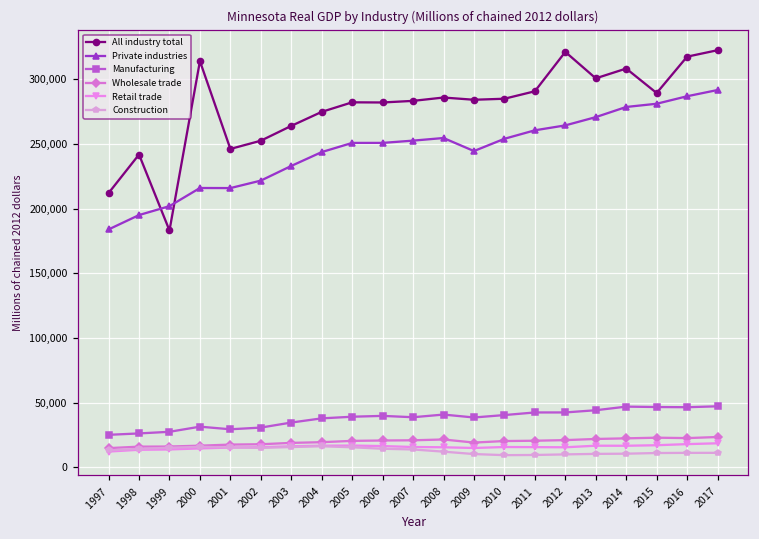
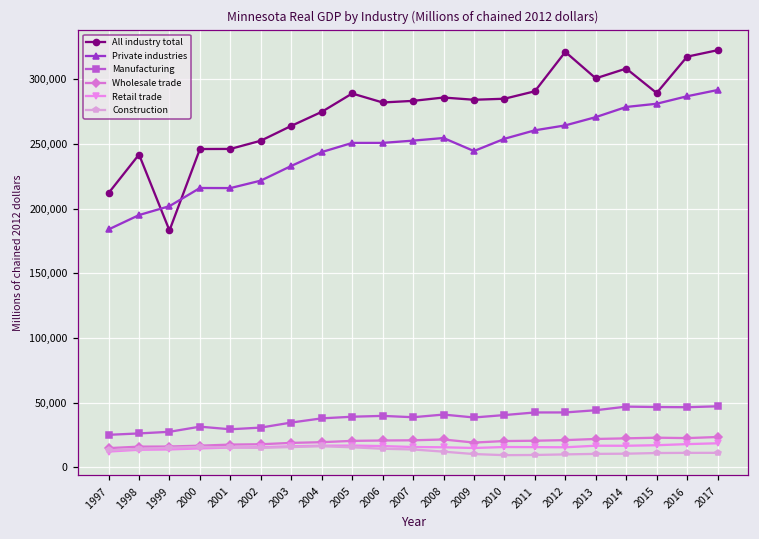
  {
    "All industry total": {
      "1997": "212,000",
      "1998": "242,000",
      "1999": "183,000",
-     "2000": "314,000",
+     "2000": "246,000",
      "2001": "246,000",
      "2002": "252,000",
      "2003": "264,000",
      "2004": "275,000",
-     "2005": "282,000",
+     "2005": "289,000",
      "2006": "282,000",
      "2007": "283,000",
      "2008": "286,000",
      "2009": "284,000",
      "2010": "285,000",
      "2011": "291,000",
      "2012": "321,000",
      "2013": "301,000",
      "2014": "308,000",
      "2015": "289,000",
      "2016": "317,000",
      "2017": "322,000"
    }
  }
